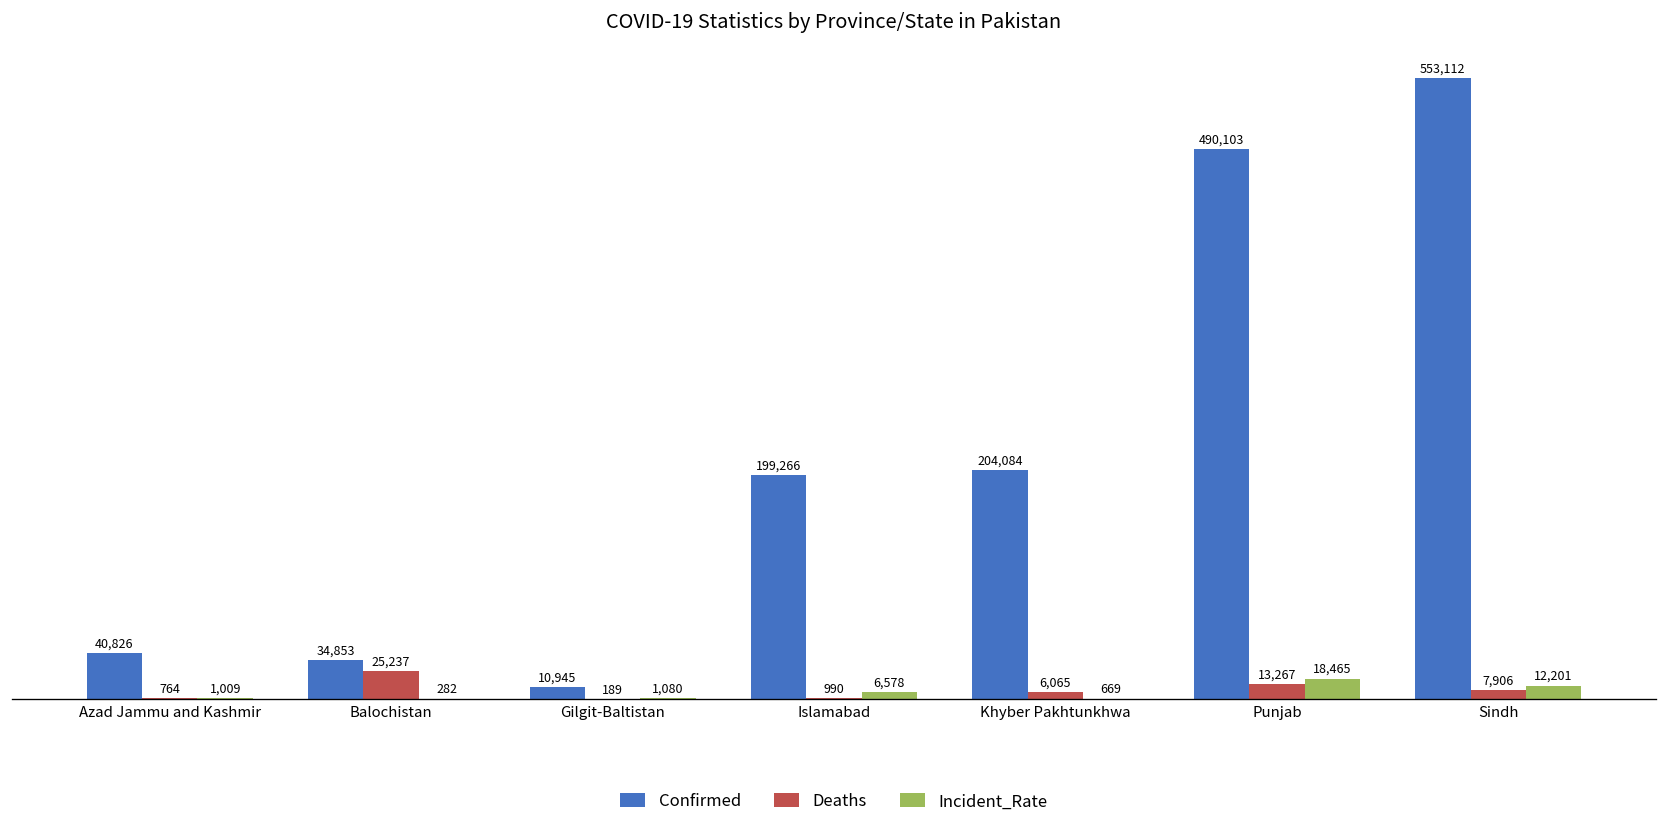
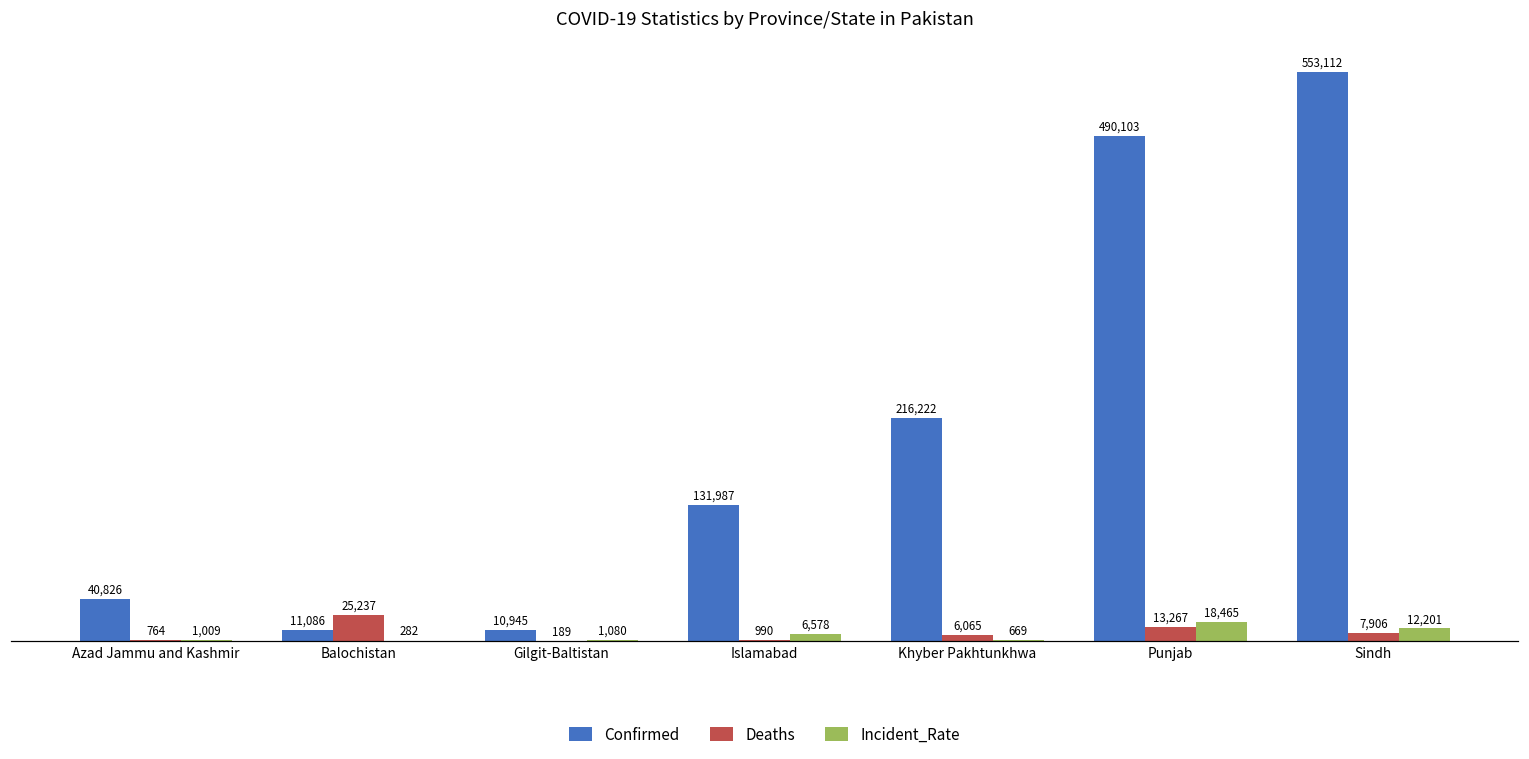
  {
    "Confirmed": {
      "Azad Jammu and Kashmir": "40,826",
-     "Balochistan": "34,853",
+     "Balochistan": "11,086",
      "Gilgit-Baltistan": "10,945",
-     "Islamabad": "199,266",
-     "Khyber Pakhtunkhwa": "204,084",
+     "Islamabad": "131,987",
+     "Khyber Pakhtunkhwa": "216,222",
      "Punjab": "490,103",
      "Sindh": "553,112"
    },
    "Deaths": {
      "Azad Jammu and Kashmir": "764",
      "Balochistan": "25,237",
      "Gilgit-Baltistan": "189",
      "Islamabad": "990",
      "Khyber Pakhtunkhwa": "6,065",
      "Punjab": "13,267",
      "Sindh": "7,906"
    },
    "Incident_Rate": {
      "Azad Jammu and Kashmir": "1,009",
      "Balochistan": "282",
      "Gilgit-Baltistan": "1,080",
      "Islamabad": "6,578",
      "Khyber Pakhtunkhwa": "669",
      "Punjab": "18,465",
      "Sindh": "12,201"
    }
  }
